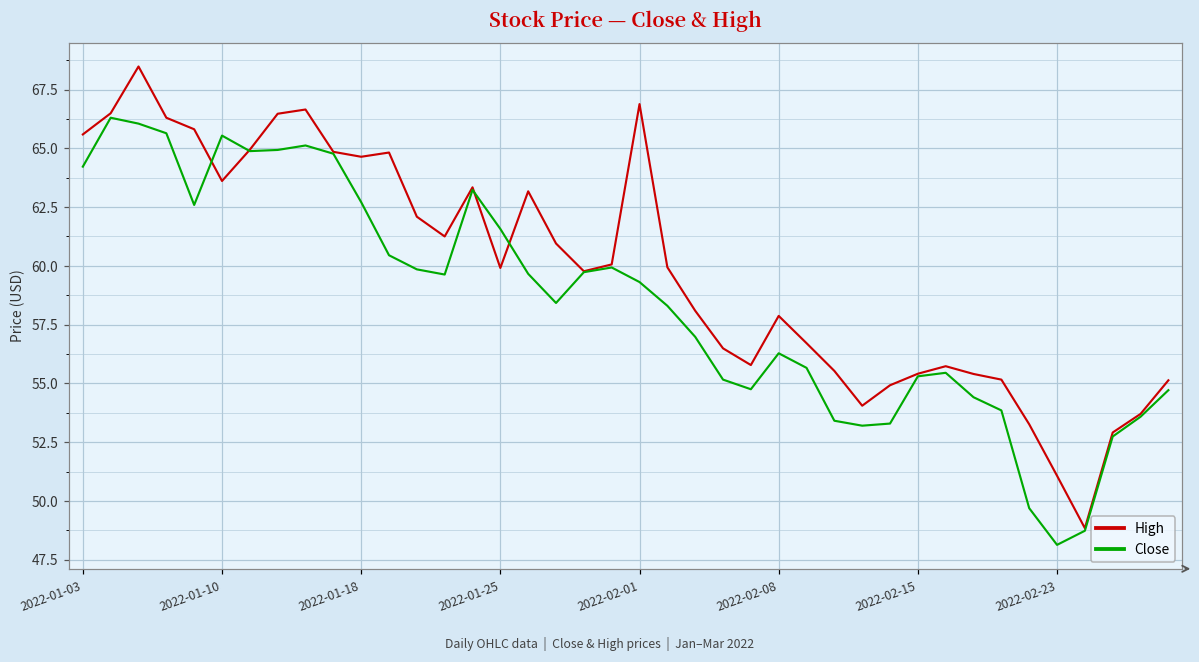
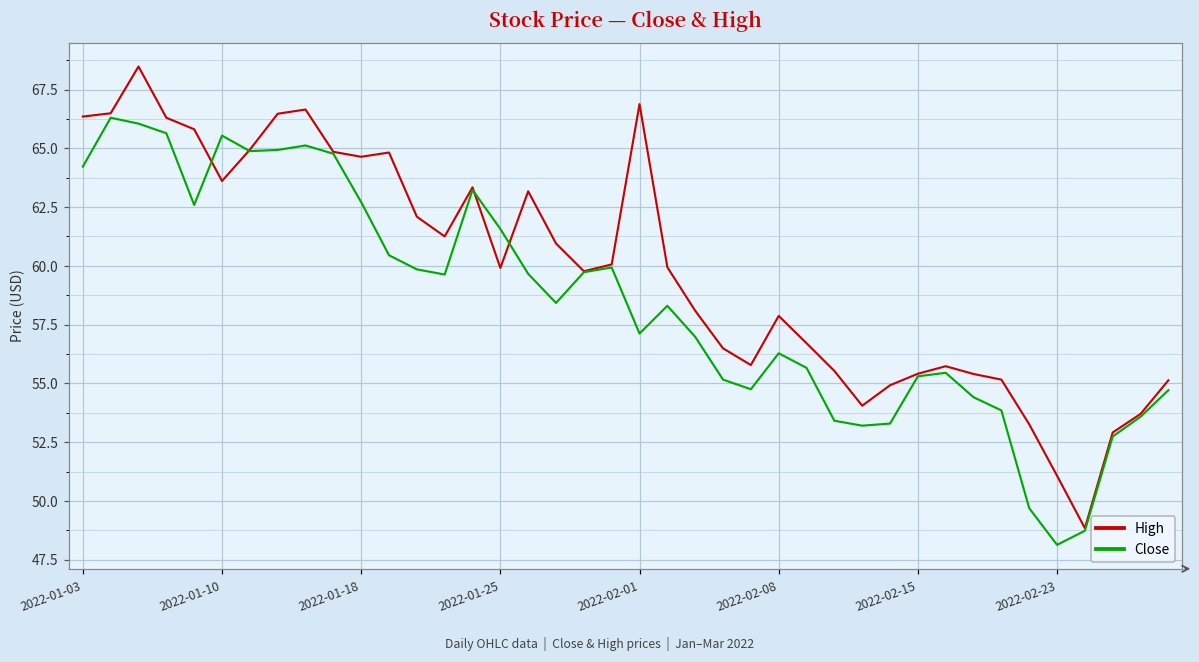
  {
    "High": {
-     "2022-01-03": 65.6,
+     "2022-01-03": 66.4,
      "2022-01-10": 63.6,
      "2022-01-18": 64.6,
      "2022-01-25": 59.9,
      "2022-02-01": 66.9,
      "2022-02-08": 57.9,
      "2022-02-23": 51.1
    },
    "Close": {
      "2022-01-03": 64.2,
      "2022-01-10": 65.5,
      "2022-01-18": 62.7,
      "2022-01-25": 61.6,
-     "2022-02-01": 59.3,
+     "2022-02-01": 57.1,
      "2022-02-08": 56.3,
      "2022-02-23": 48.1
    }
  }
